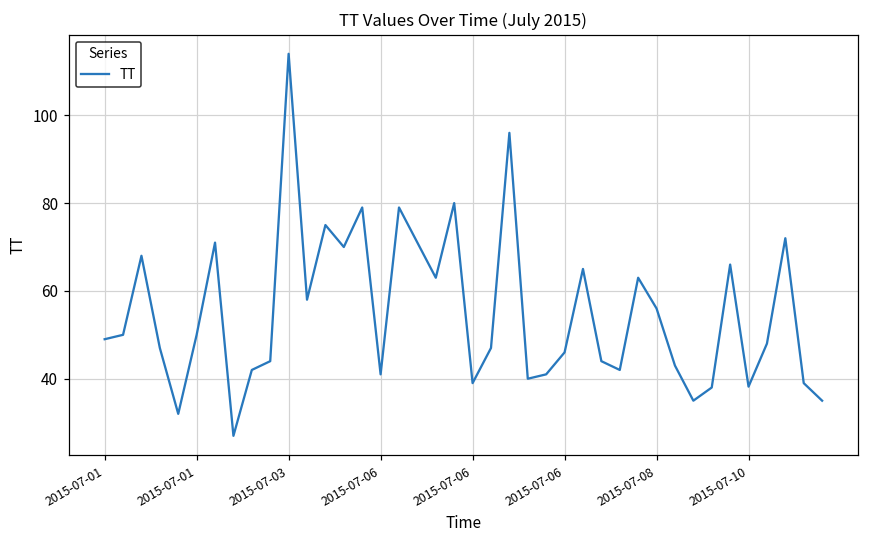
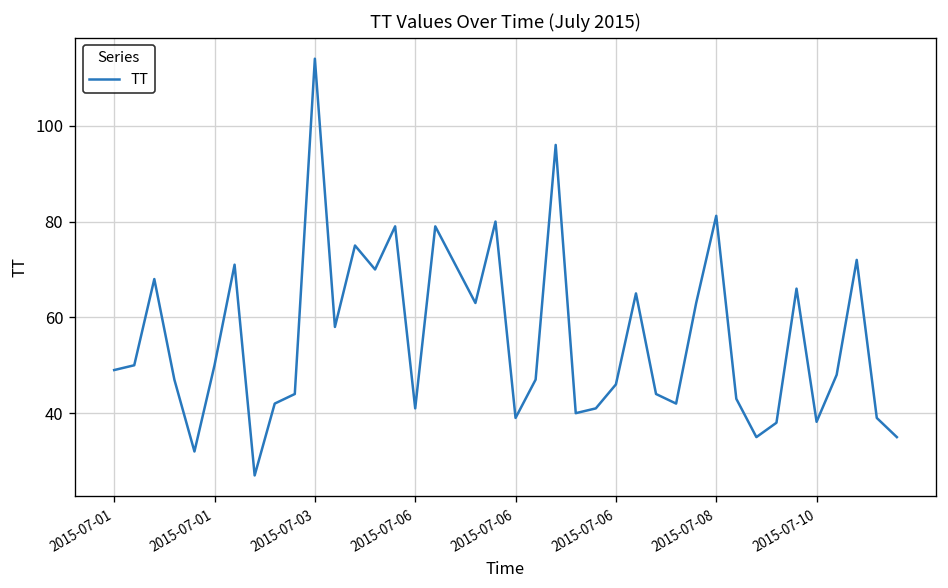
  {
    "2015-07-03": 114,
-   "2015-07-08": 56,
+   "2015-07-08": 81,
    "2015-07-10": 38
  }
